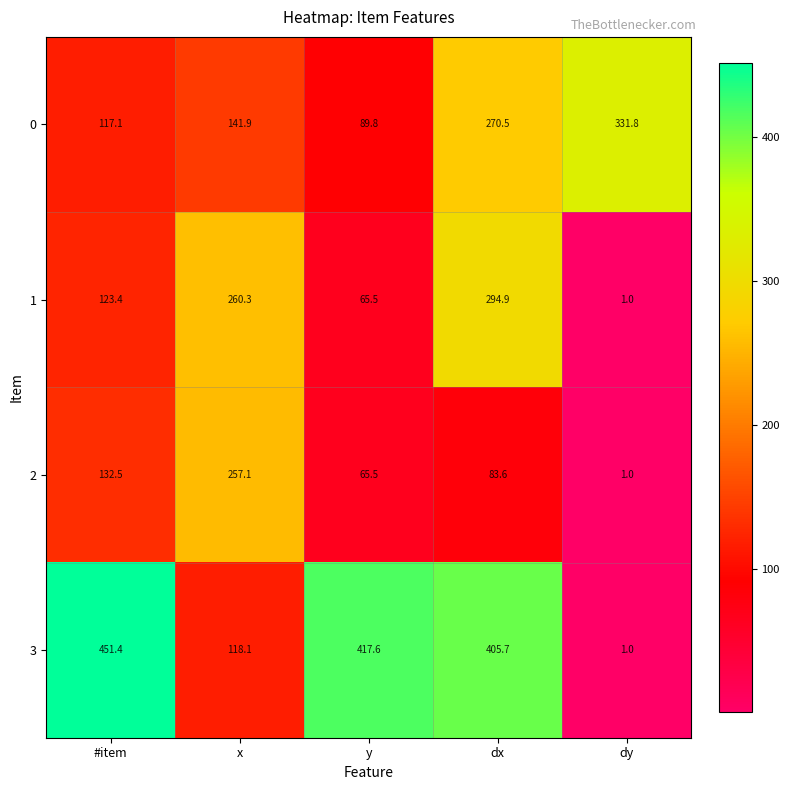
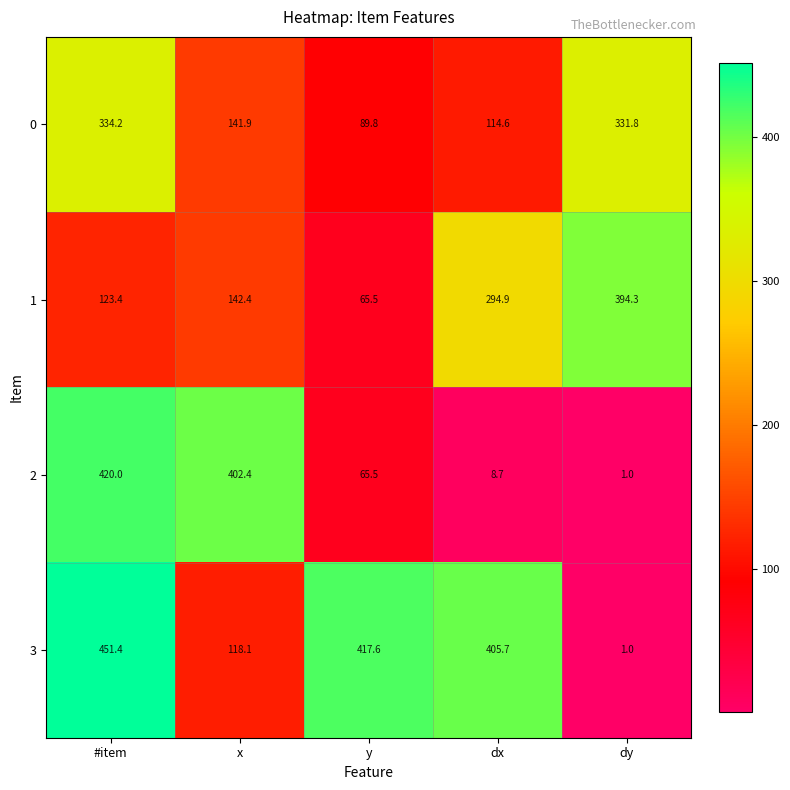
  {
    "0": {
-     "#item": 117.1,
+     "#item": 334.2,
      "x": 141.9,
      "y": 89.8,
-     "dx": 270.5,
+     "dx": 114.6,
      "dy": 331.8
    },
    "1": {
      "#item": 123.4,
-     "x": 260.3,
+     "x": 142.4,
      "y": 65.5,
      "dx": 294.9,
-     "dy": 1.0
+     "dy": 394.3
    },
    "2": {
-     "#item": 132.5,
-     "x": 257.1,
+     "#item": 420.0,
+     "x": 402.4,
      "y": 65.5,
-     "dx": 83.6,
+     "dx": 8.7,
      "dy": 1.0
    },
    "3": {
      "#item": 451.4,
      "x": 118.1,
      "y": 417.6,
      "dx": 405.7,
      "dy": 1.0
    }
  }
